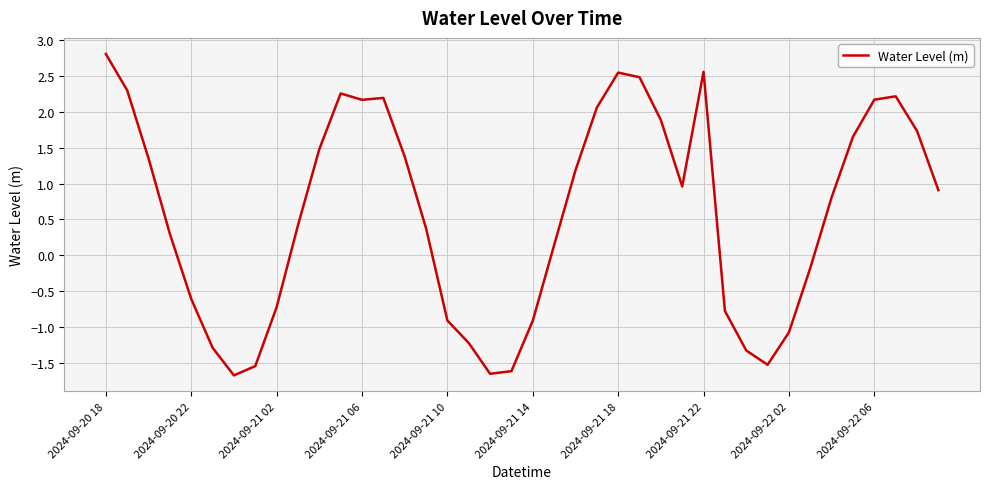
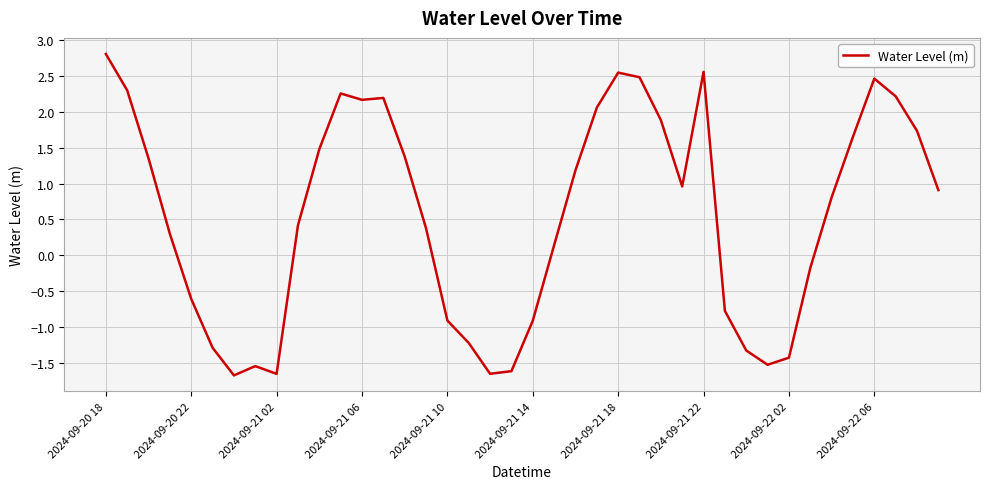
  {
    "2024-09-20 18": 2.8,
    "2024-09-20 22": -0.6,
-   "2024-09-21 02": -0.7,
+   "2024-09-21 02": -1.7,
    "2024-09-21 06": 2.2,
    "2024-09-21 10": -0.9,
    "2024-09-21 14": -0.9,
    "2024-09-21 18": 2.6,
    "2024-09-21 22": 2.6,
-   "2024-09-22 02": -1.1,
-   "2024-09-22 06": 2.2
+   "2024-09-22 02": -1.4,
+   "2024-09-22 06": 2.5
  }
